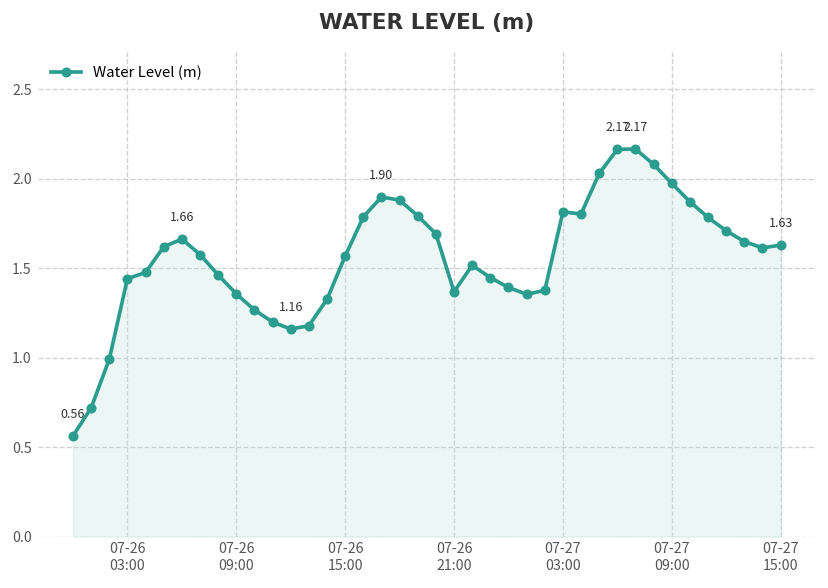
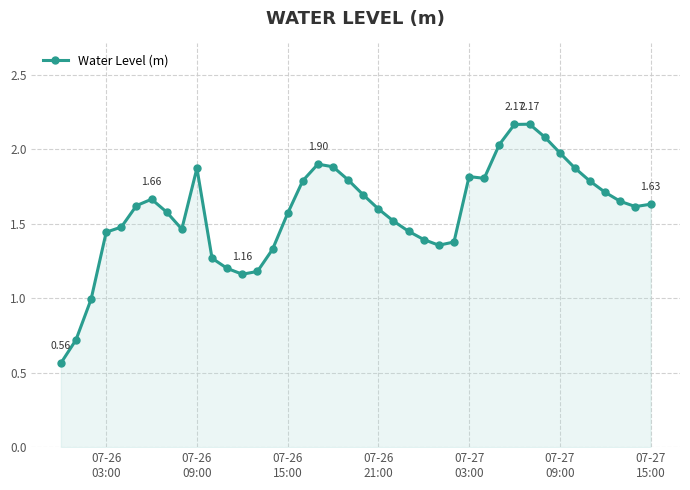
  {
    "07-26 03:00": 1.44,
-   "07-26 09:00": 1.36,
+   "07-26 09:00": 1.87,
    "07-26 15:00": 1.57,
-   "07-26 21:00": 1.37,
+   "07-26 21:00": 1.60,
    "07-27 03:00": 1.82,
    "07-27 09:00": 1.98
  }
